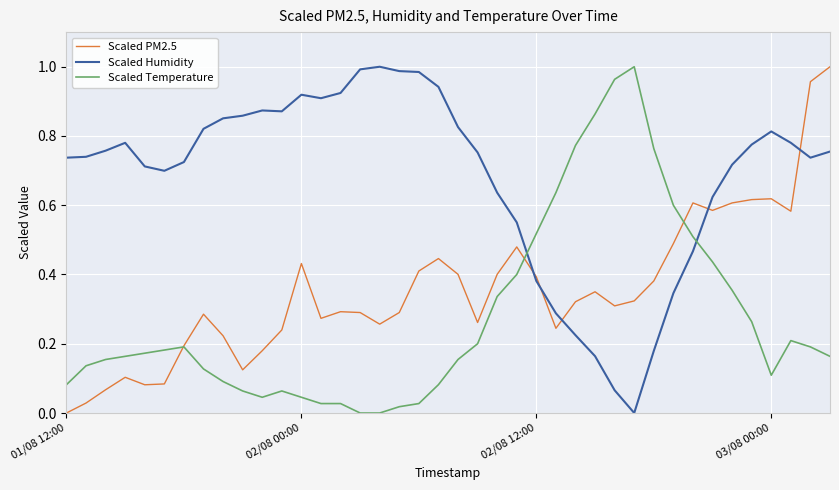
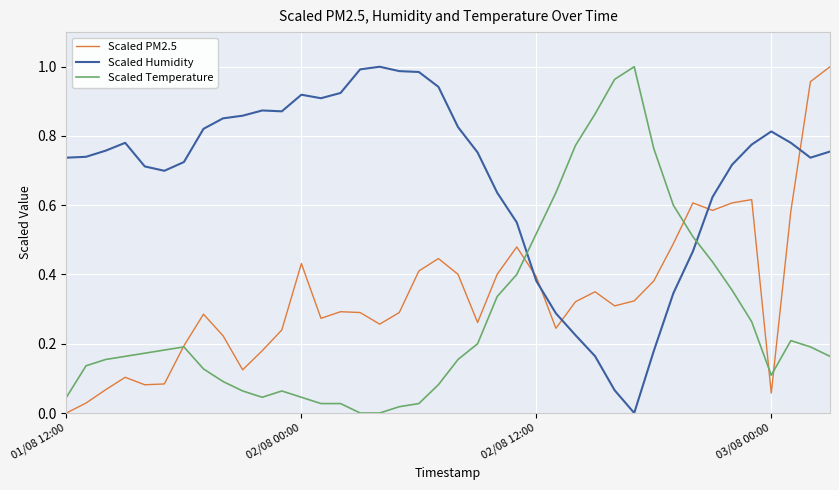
  {
    "Scaled PM2.5": {
      "01/08 12:00": 0.00,
      "02/08 00:00": 0.43,
      "02/08 12:00": 0.39,
-     "03/08 00:00": 0.62
+     "03/08 00:00": 0.06
    },
    "Scaled Humidity": {
      "01/08 12:00": 0.74,
      "02/08 00:00": 0.92,
      "02/08 12:00": 0.38,
      "03/08 00:00": 0.81
    },
    "Scaled Temperature": {
-     "01/08 12:00": 0.08,
+     "01/08 12:00": 0.05,
      "02/08 00:00": 0.05,
      "02/08 12:00": 0.52,
      "03/08 00:00": 0.11
    }
  }
